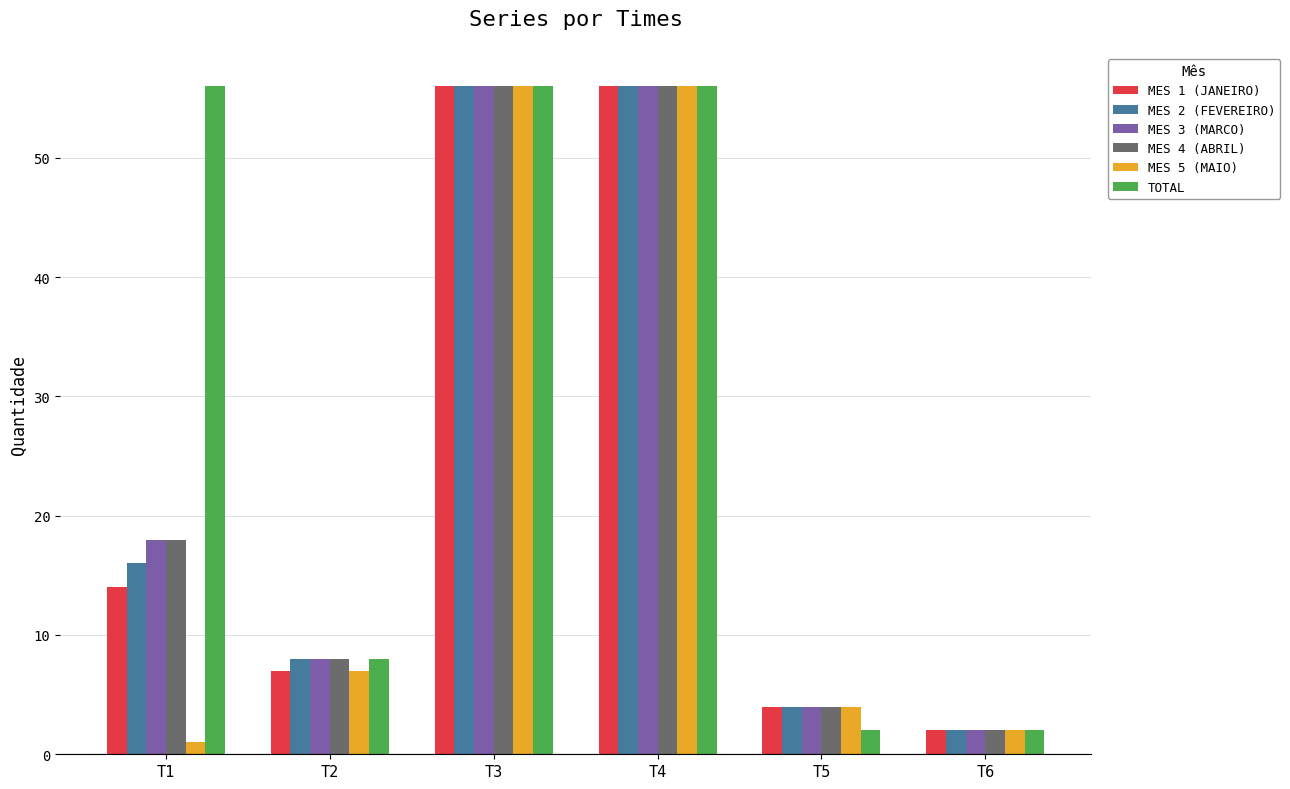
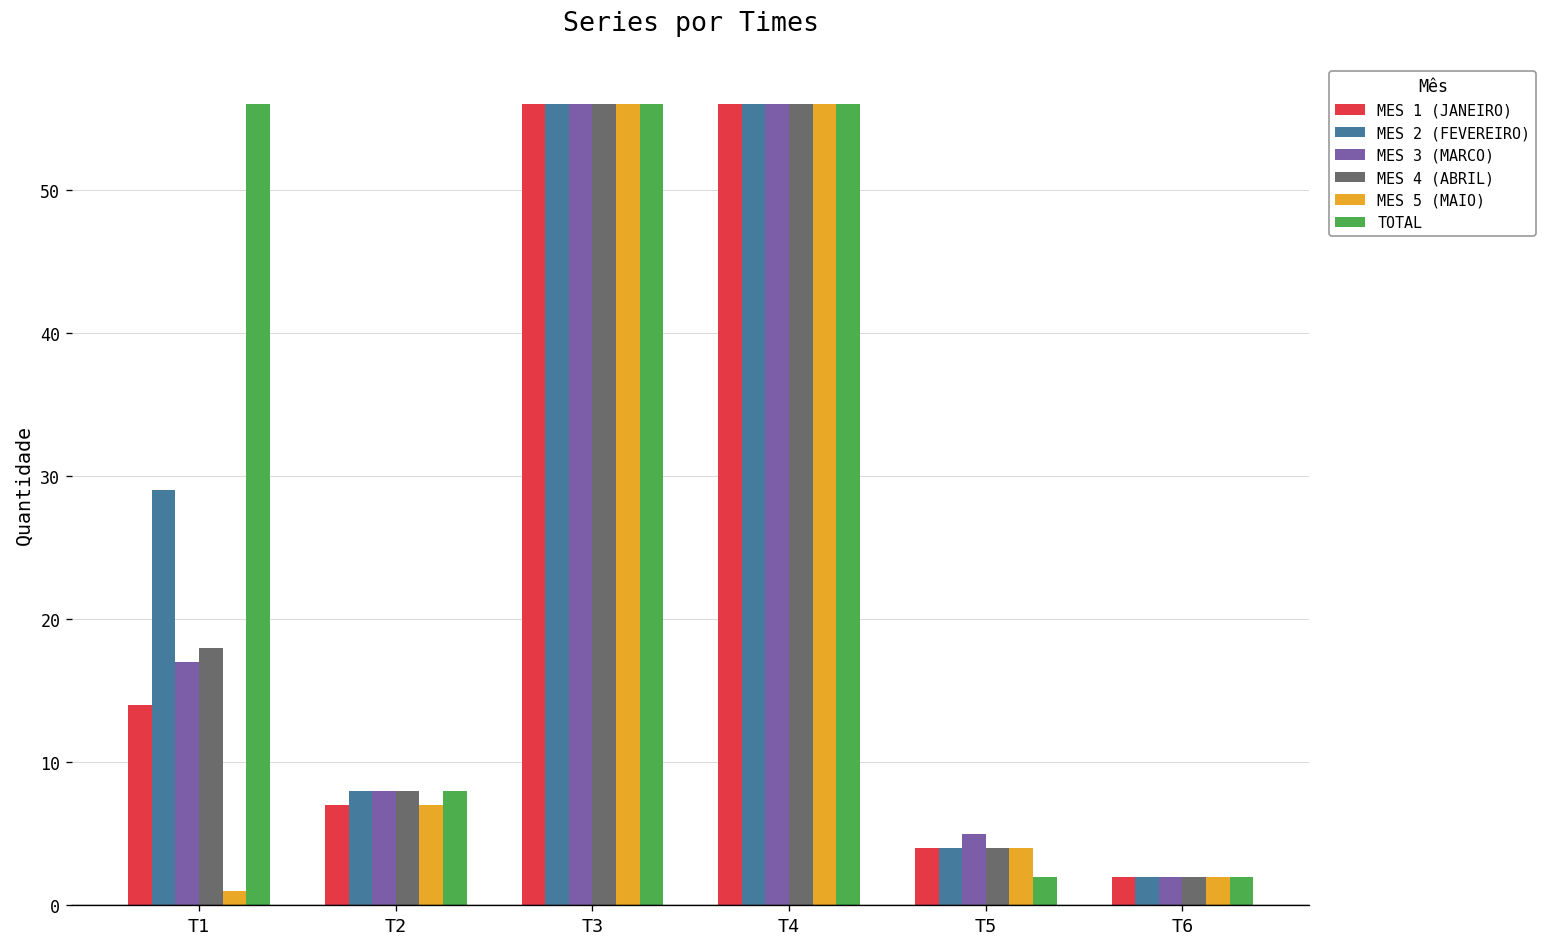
  {
    "MES 1 (JANEIRO)": {
      "T1": 14,
      "T2": 7,
      "T3": 56,
      "T4": 56,
      "T5": 4,
      "T6": 2
    },
    "MES 2 (FEVEREIRO)": {
-     "T1": 16,
+     "T1": 29,
      "T2": 8,
      "T3": 56,
      "T4": 56,
      "T5": 4,
      "T6": 2
    },
    "MES 3 (MARCO)": {
-     "T1": 18,
+     "T1": 17,
      "T2": 8,
      "T3": 56,
      "T4": 56,
-     "T5": 4,
+     "T5": 5,
      "T6": 2
    },
    "MES 4 (ABRIL)": {
      "T1": 18,
      "T2": 8,
      "T3": 56,
      "T4": 56,
      "T5": 4,
      "T6": 2
    },
    "MES 5 (MAIO)": {
      "T1": 1,
      "T2": 7,
      "T3": 56,
      "T4": 56,
      "T5": 4,
      "T6": 2
    },
    "TOTAL": {
      "T1": 56,
      "T2": 8,
      "T3": 56,
      "T4": 56,
      "T5": 2,
      "T6": 2
    }
  }
